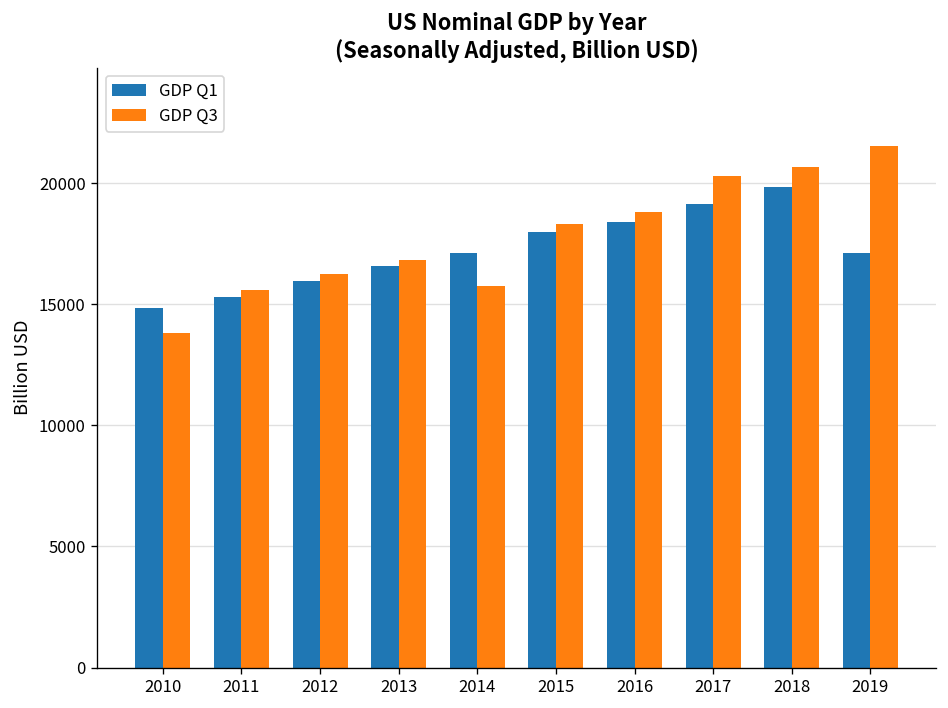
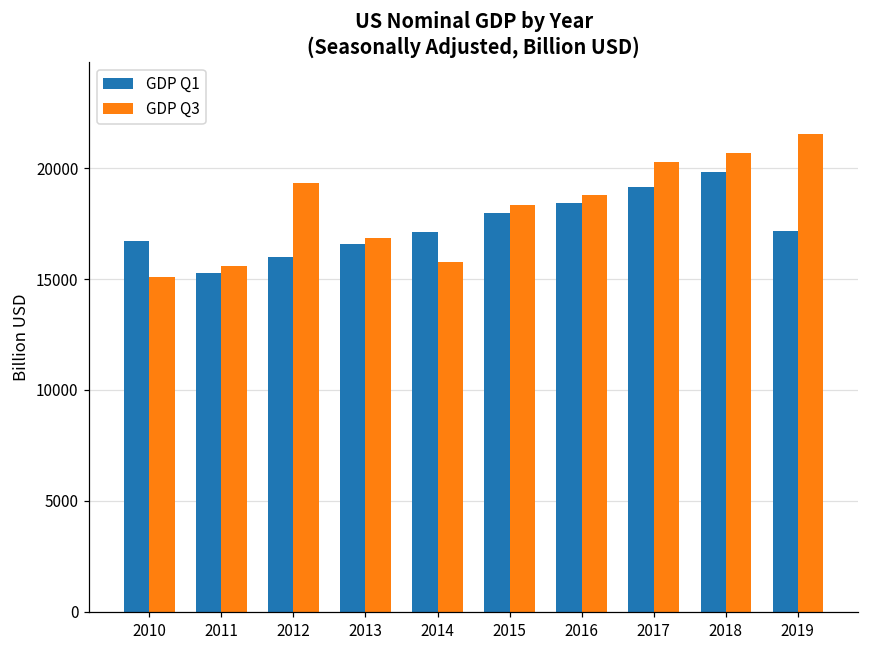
  {
    "GDP Q1": {
-     "2010": 14800,
+     "2010": 16700,
      "2011": 15300,
      "2012": 16000,
      "2013": 16600,
      "2014": 17100,
      "2015": 18000,
      "2016": 18400,
      "2017": 19200,
      "2018": 19800,
      "2019": 17100
    },
    "GDP Q3": {
-     "2010": 13800,
+     "2010": 15100,
      "2011": 15600,
-     "2012": 16300,
+     "2012": 19300,
      "2013": 16800,
      "2014": 15800,
      "2015": 18300,
      "2016": 18800,
      "2017": 20300,
      "2018": 20700,
      "2019": 21500
    }
  }
